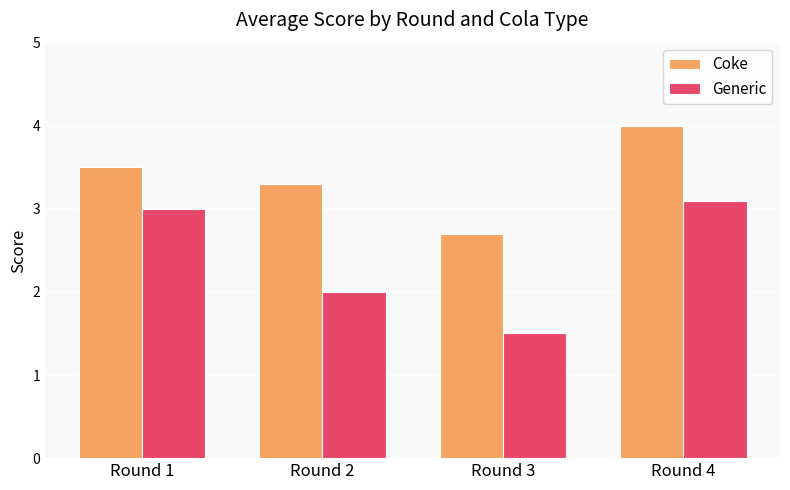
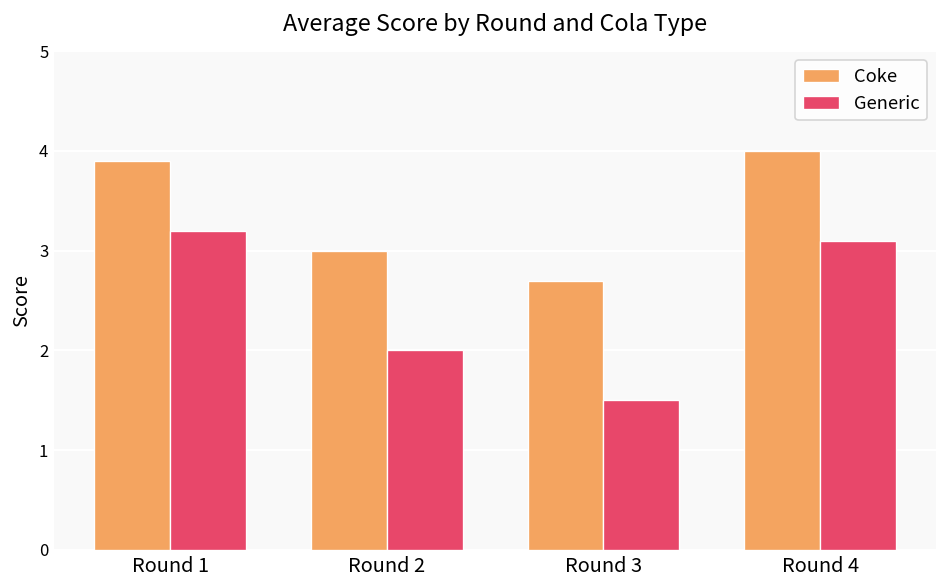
  {
    "Coke": {
-     "Round 1": 3.5,
-     "Round 2": 3.3,
+     "Round 1": 3.9,
+     "Round 2": 3.0,
      "Round 3": 2.7,
      "Round 4": 4.0
    },
    "Generic": {
-     "Round 1": 3.0,
+     "Round 1": 3.2,
      "Round 2": 2.0,
      "Round 3": 1.5,
      "Round 4": 3.1
    }
  }
